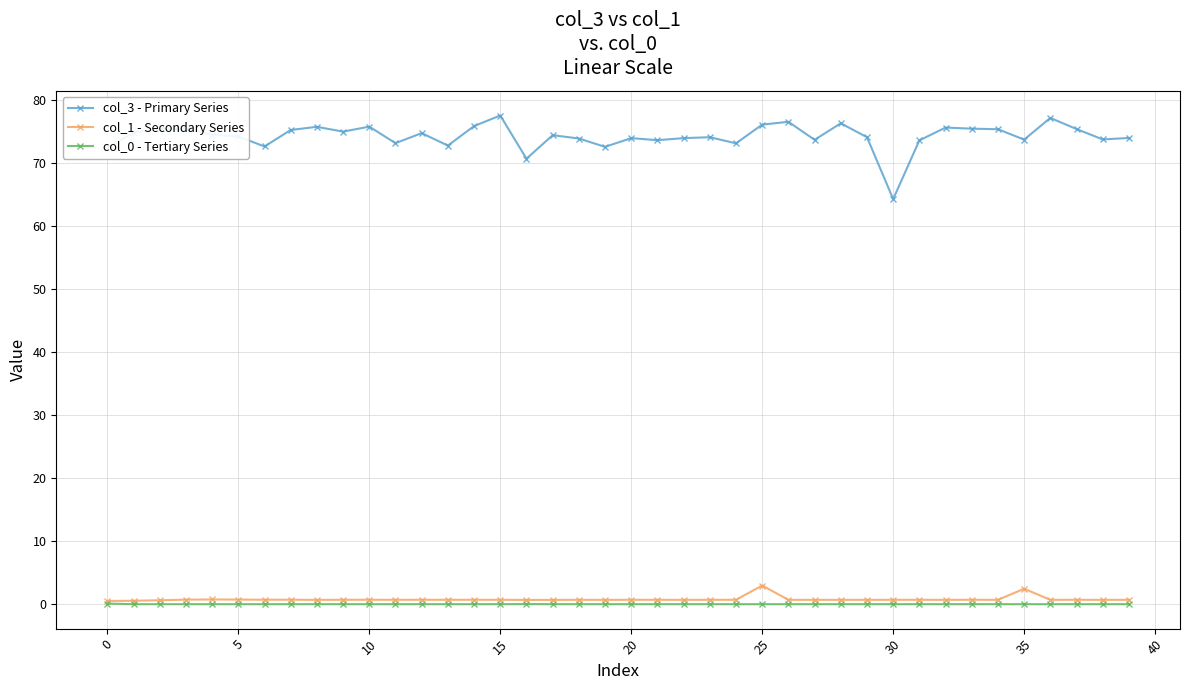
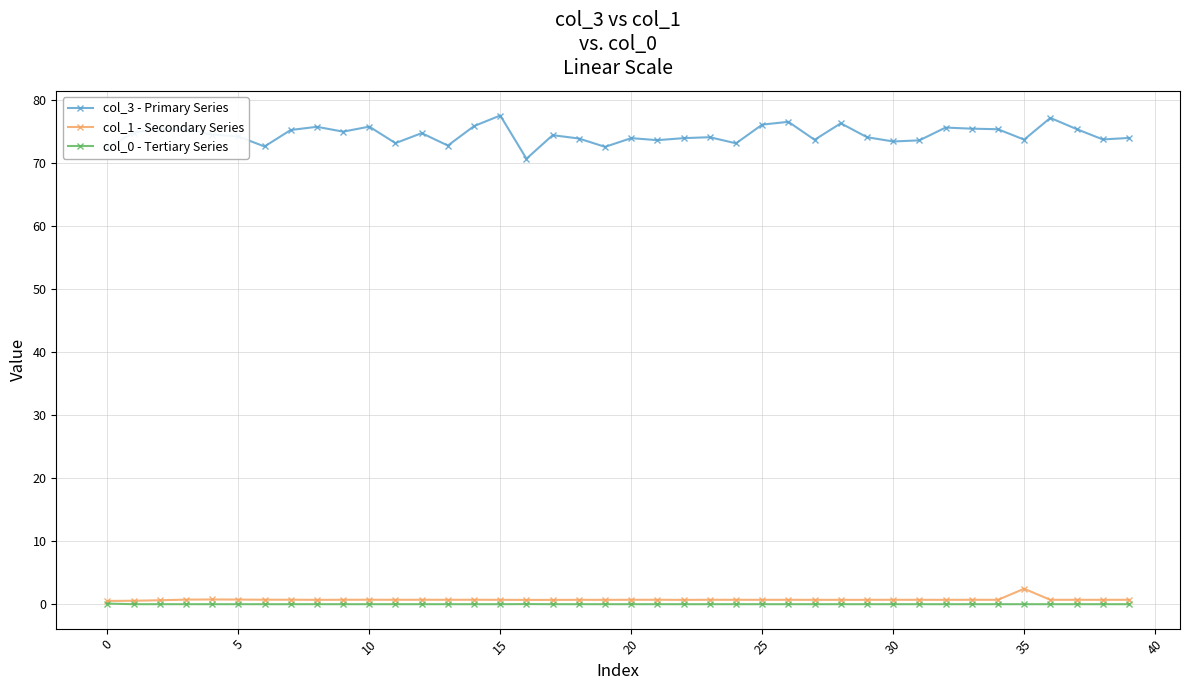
  {
    "col_3 - Primary Series": {
      "10": 76,
      "15": 78,
      "20": 74,
      "25": 76,
-     "30": 64,
+     "30": 73,
      "35": 74
    },
    "col_1 - Secondary Series": {
      "0": 1,
      "5": 1,
      "10": 1,
      "15": 1,
      "20": 1,
-     "25": 3,
+     "25": 1,
      "30": 1,
      "35": 2
    },
    "col_0 - Tertiary Series": {
      "0": 0,
      "5": 0,
      "10": 0,
      "15": 0,
      "20": 0,
      "25": 0,
      "30": 0,
      "35": 0
    }
  }
